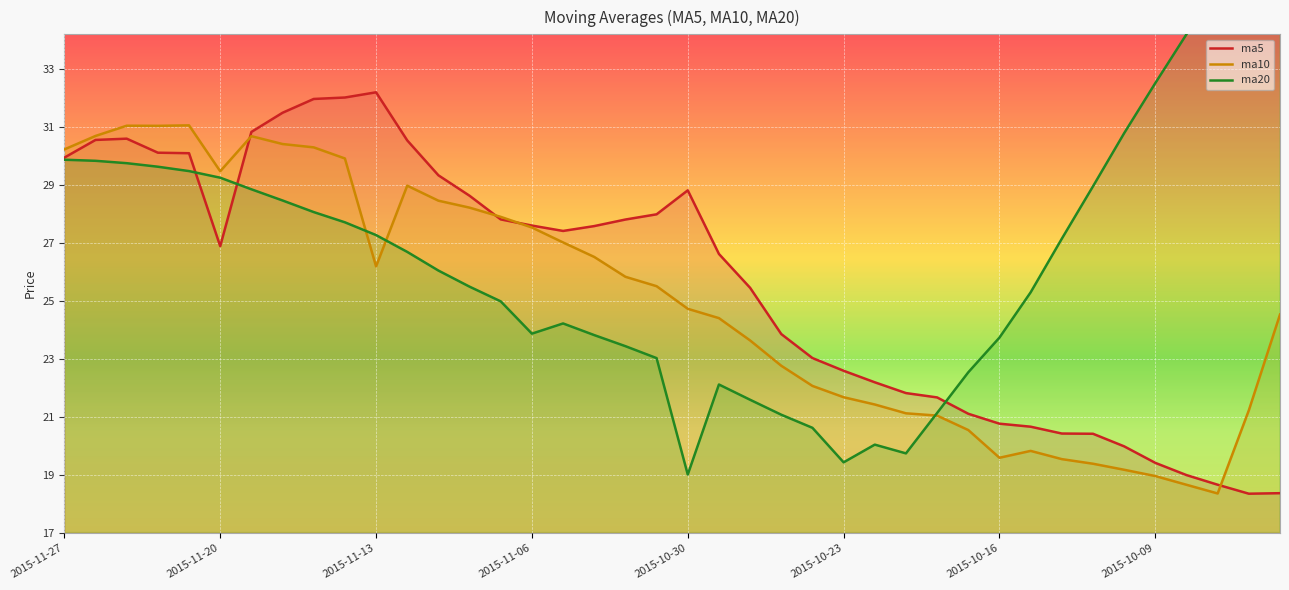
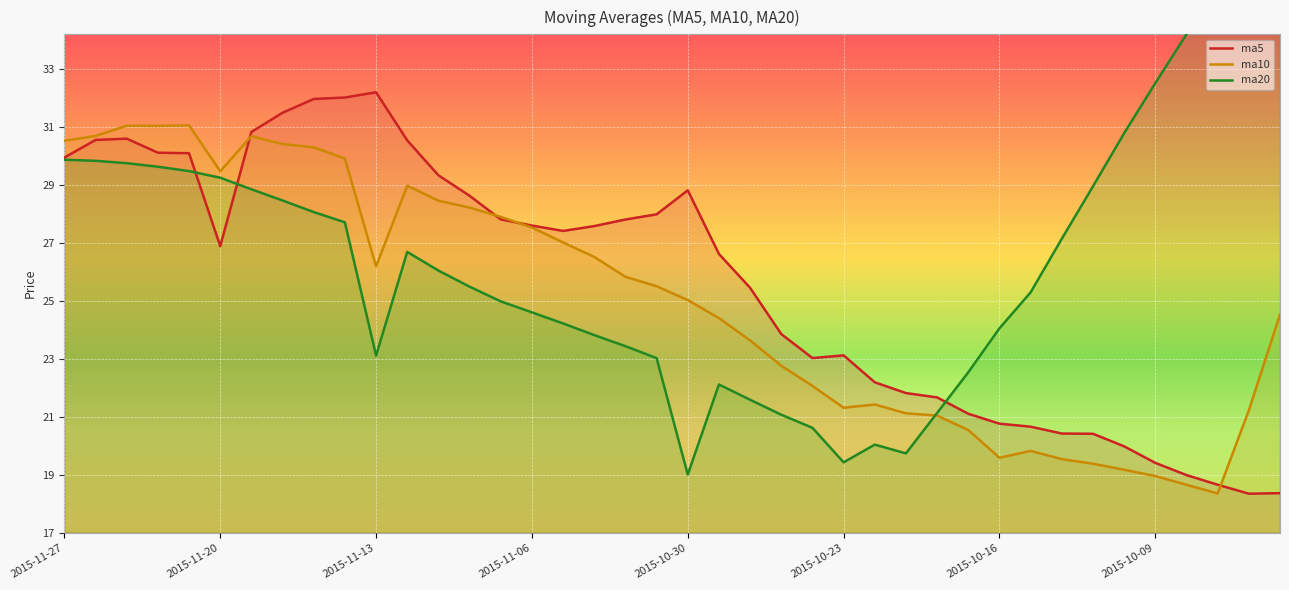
  {
    "ma5": {
      "2015-11-20": 26.9,
      "2015-11-13": 32.2,
      "2015-10-30": 28.8,
-     "2015-10-23": 22.6,
+     "2015-10-23": 23.1,
      "2015-10-16": 20.8,
      "2015-10-09": 19.4
    },
    "ma10": {
-     "2015-11-27": 30.2,
+     "2015-11-27": 30.5,
      "2015-11-20": 29.5,
      "2015-11-13": 26.2,
-     "2015-10-30": 24.7,
-     "2015-10-23": 21.7,
+     "2015-10-30": 25.0,
+     "2015-10-23": 21.3,
      "2015-10-16": 19.6,
      "2015-10-09": 19.0
    },
    "ma20": {
      "2015-11-20": 29.3,
-     "2015-11-13": 27.3,
-     "2015-11-06": 23.9,
+     "2015-11-13": 23.1,
+     "2015-11-06": 24.6,
      "2015-10-30": 19.0,
      "2015-10-23": 19.4,
-     "2015-10-16": 23.7,
+     "2015-10-16": 24.1,
      "2015-10-09": 32.5
    }
  }
